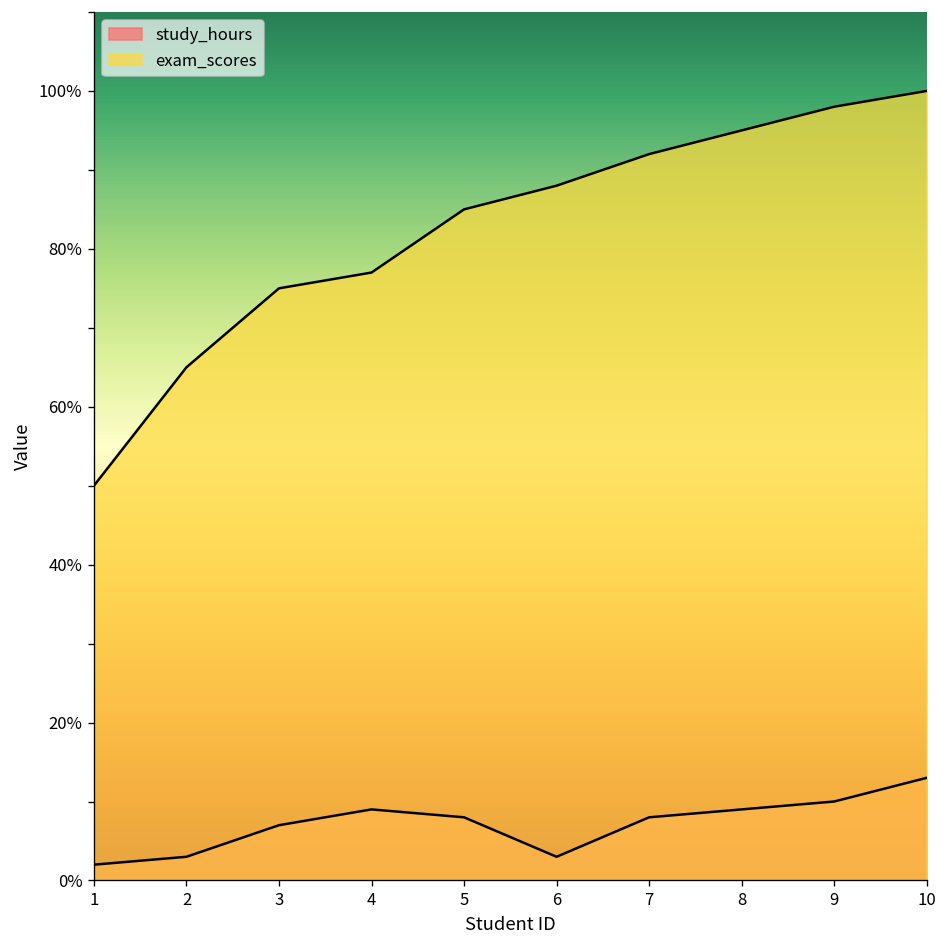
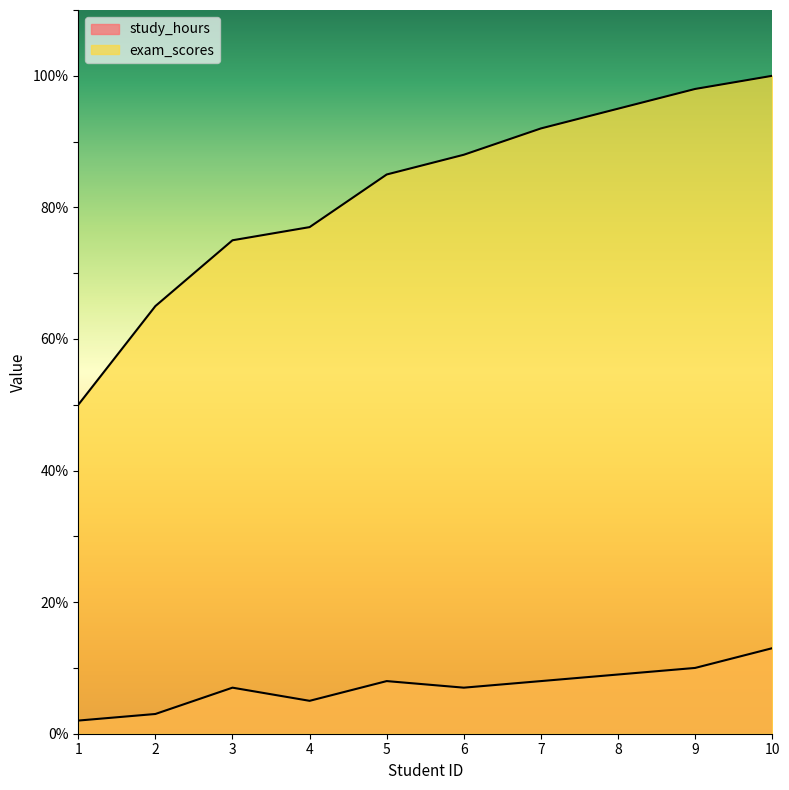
  {
    "study_hours": {
      "1": "2%",
      "2": "3%",
      "3": "7%",
-     "4": "9%",
+     "4": "5%",
      "5": "8%",
-     "6": "3%",
+     "6": "7%",
      "7": "8%",
      "8": "9%",
      "9": "10%",
      "10": "13%"
    },
    "exam_scores": {
      "1": "50%",
      "2": "65%",
      "3": "75%",
      "4": "77%",
      "5": "85%",
      "6": "88%",
      "7": "92%",
      "8": "95%",
      "9": "98%",
      "10": "100%"
    }
  }
